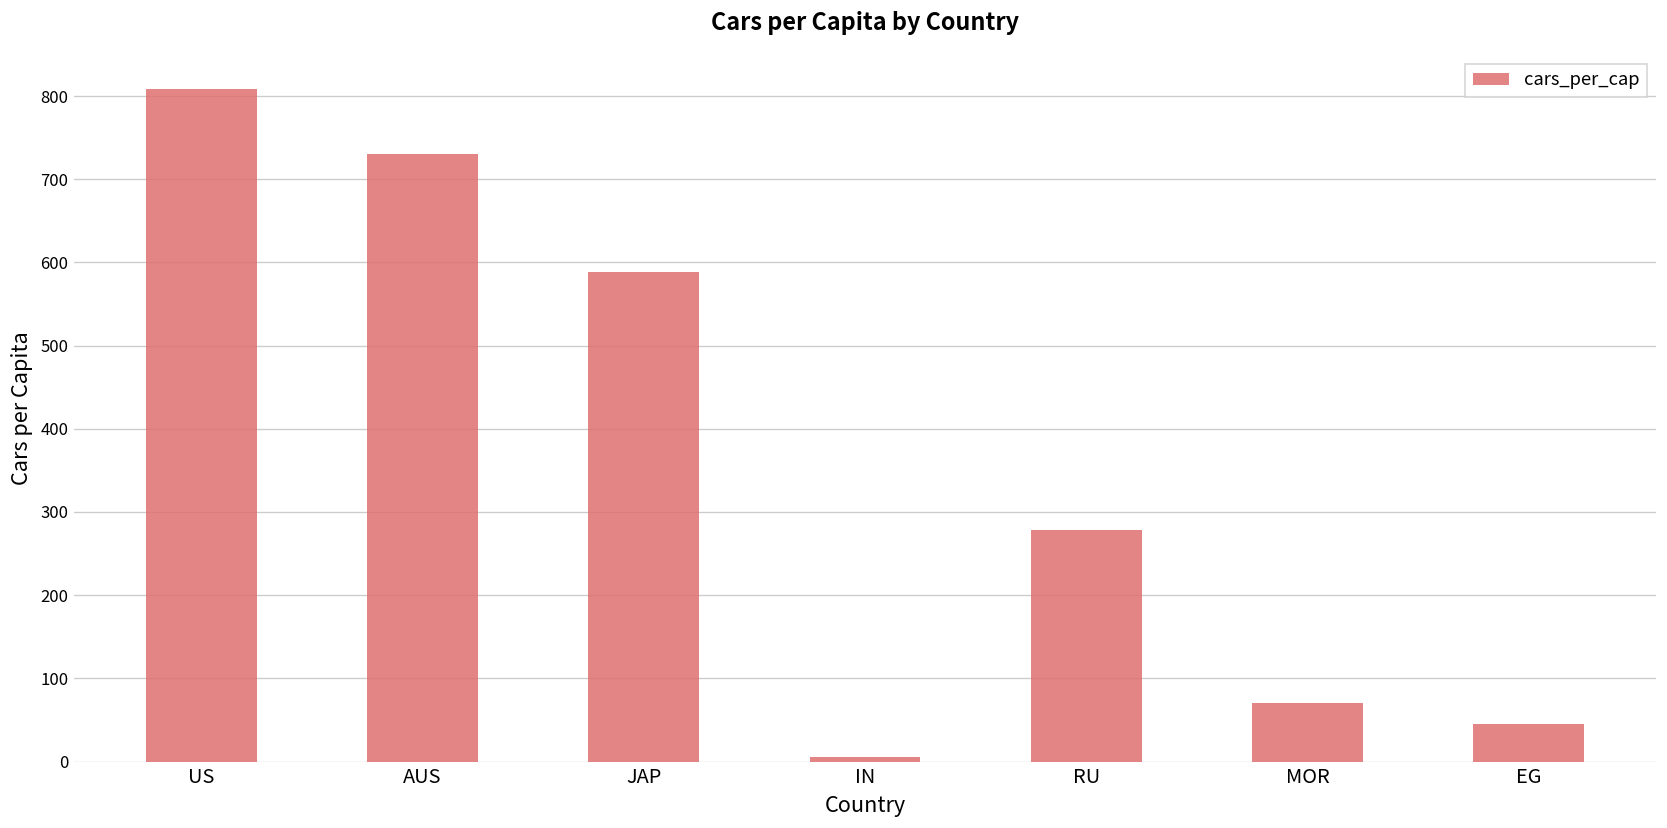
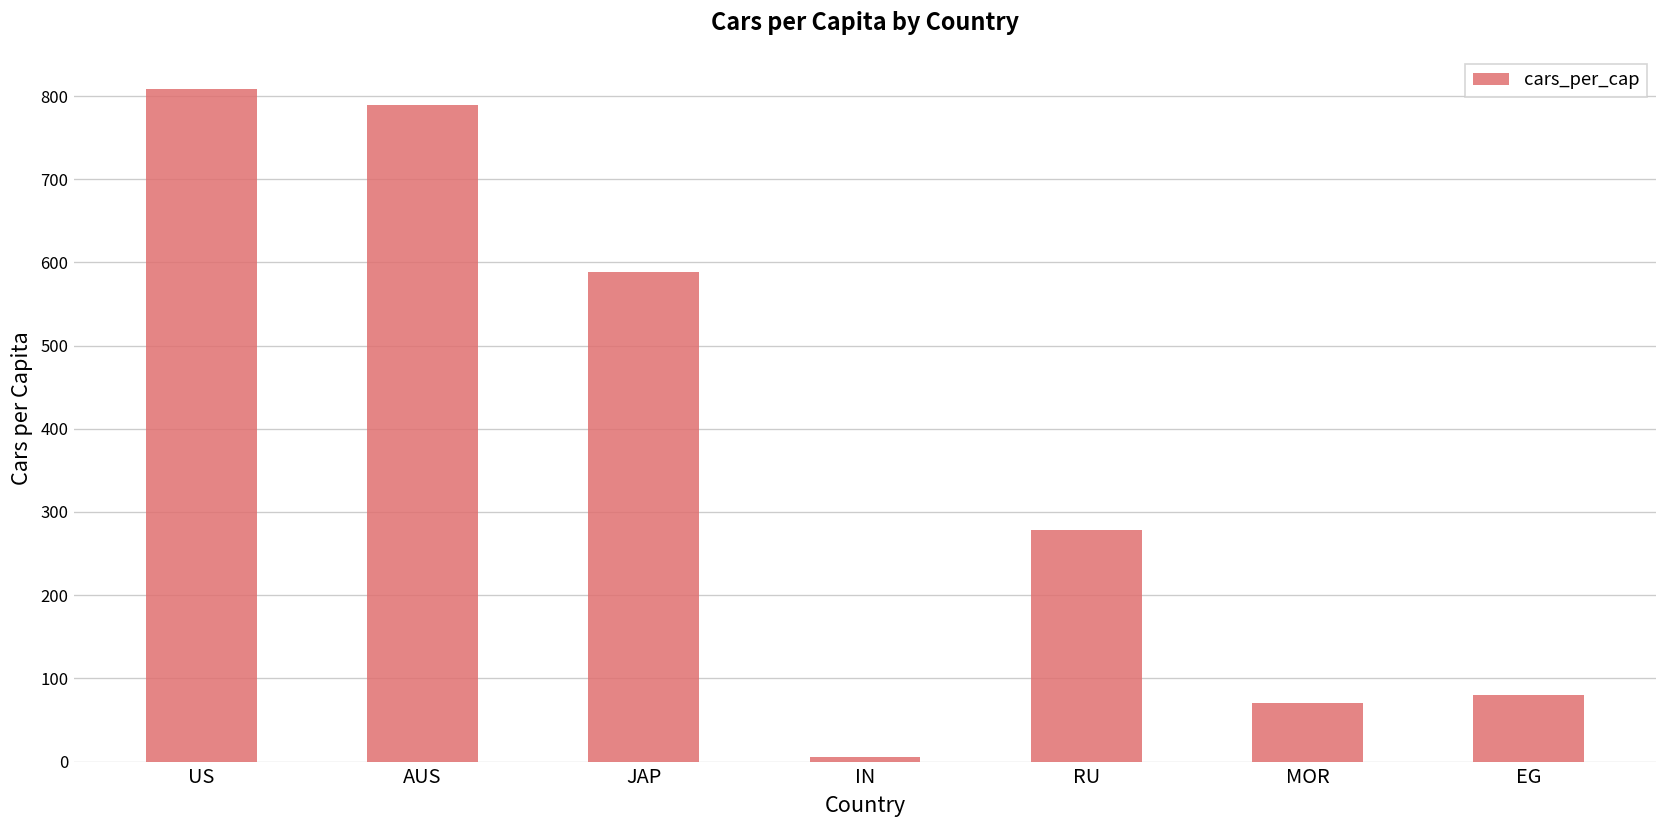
  {
    "US": 810,
-   "AUS": 730,
+   "AUS": 790,
    "JAP": 590,
    "IN": 10,
    "RU": 280,
    "MOR": 70,
-   "EG": 50
+   "EG": 80
  }
